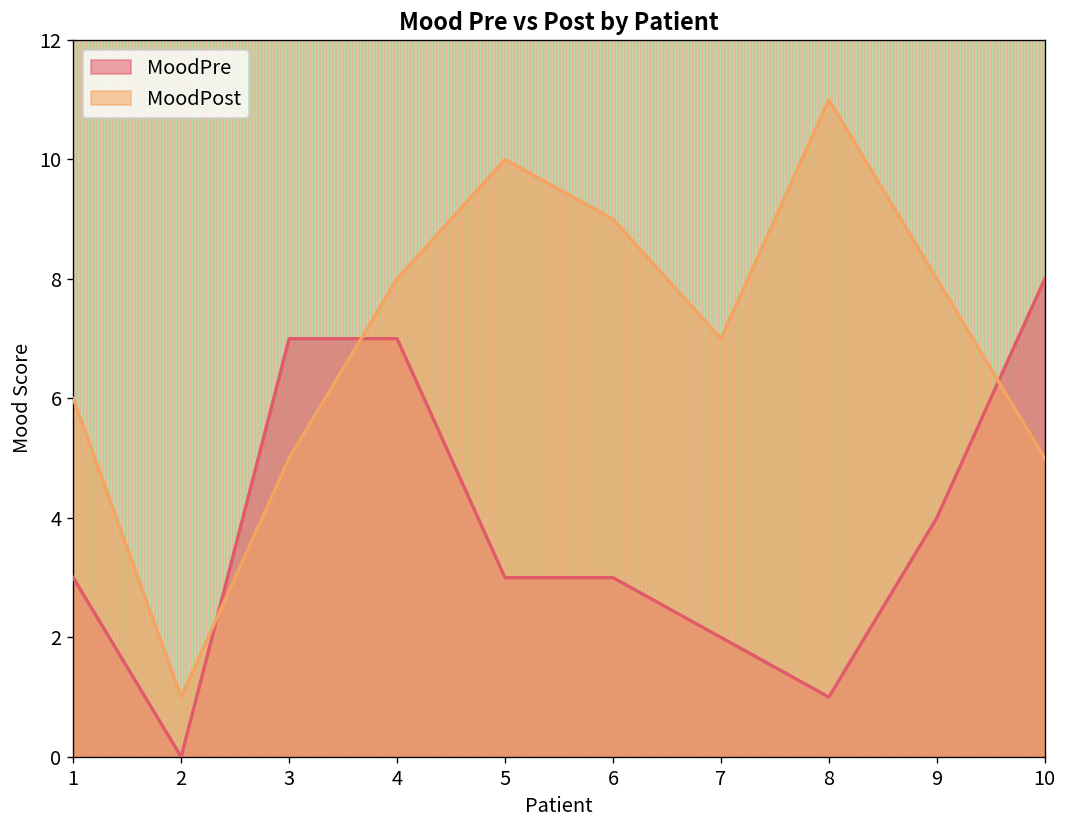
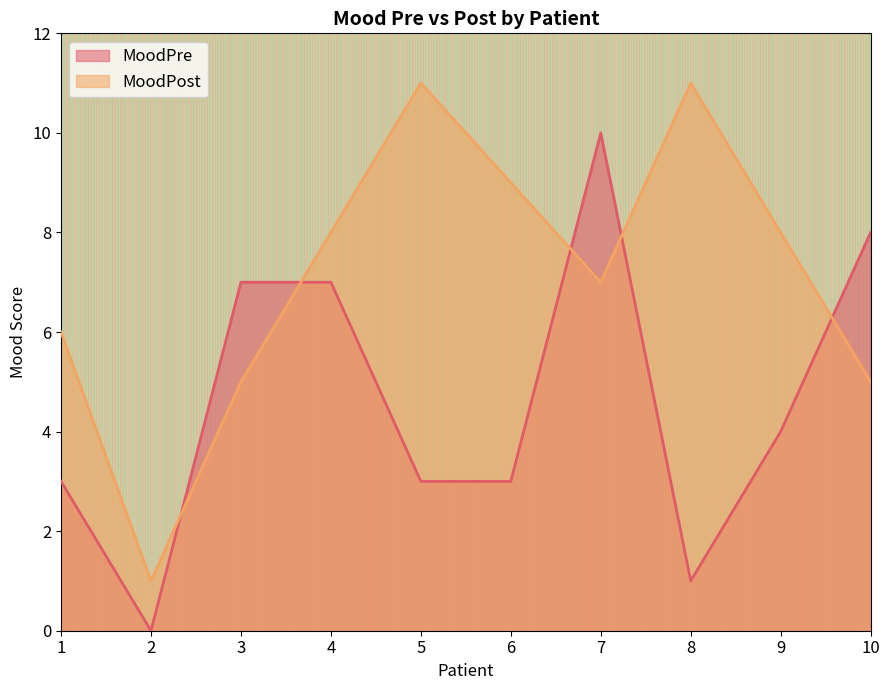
  {
    "MoodPre": {
      "1": 3,
      "2": 0,
      "3": 7,
      "4": 7,
      "5": 3,
      "6": 3,
-     "7": 2,
+     "7": 10,
      "8": 1,
      "9": 4,
      "10": 8
    },
    "MoodPost": {
      "1": 6,
      "2": 1,
      "3": 5,
      "4": 8,
-     "5": 10,
+     "5": 11,
      "6": 9,
      "7": 7,
      "8": 11,
      "9": 8,
      "10": 5
    }
  }
